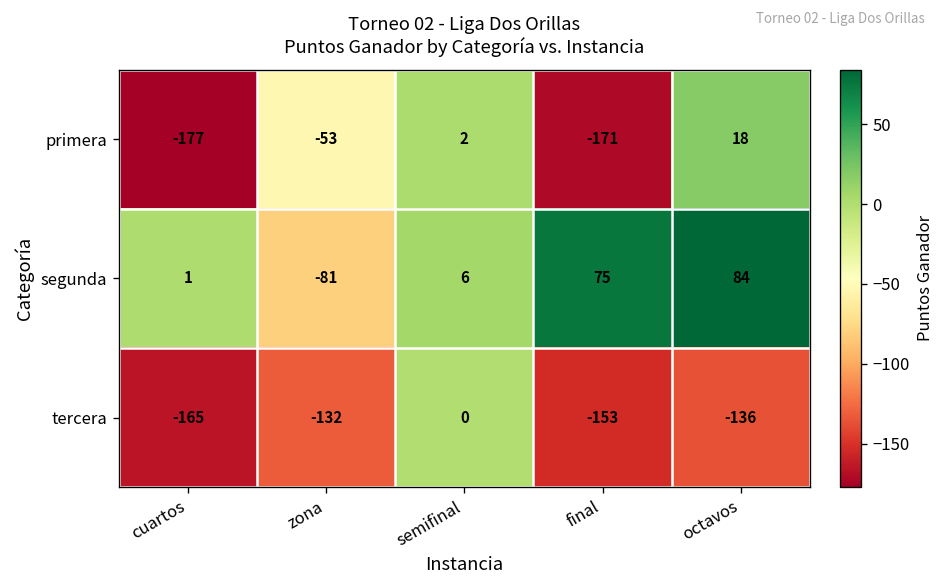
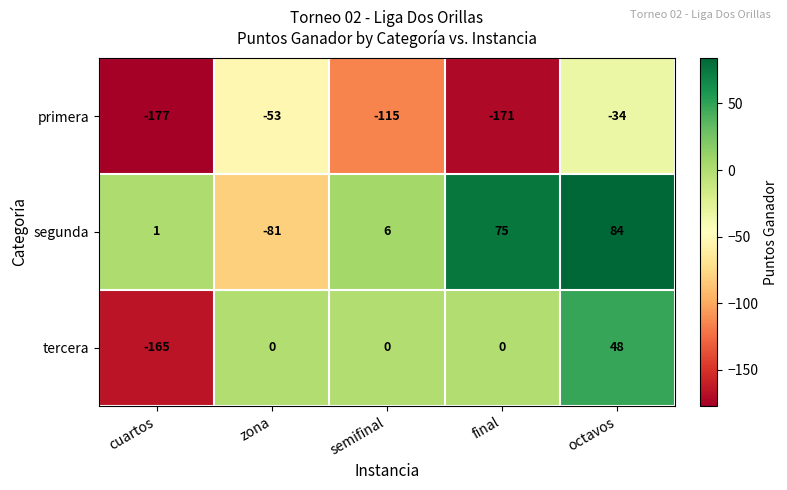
  {
    "primera": {
      "cuartos": -177,
      "zona": -53,
-     "semifinal": 2,
+     "semifinal": -115,
      "final": -171,
-     "octavos": 18
+     "octavos": -34
    },
    "segunda": {
      "cuartos": 1,
      "zona": -81,
      "semifinal": 6,
      "final": 75,
      "octavos": 84
    },
    "tercera": {
      "cuartos": -165,
-     "zona": -132,
+     "zona": 0,
      "semifinal": 0,
-     "final": -153,
-     "octavos": -136
+     "final": 0,
+     "octavos": 48
    }
  }
